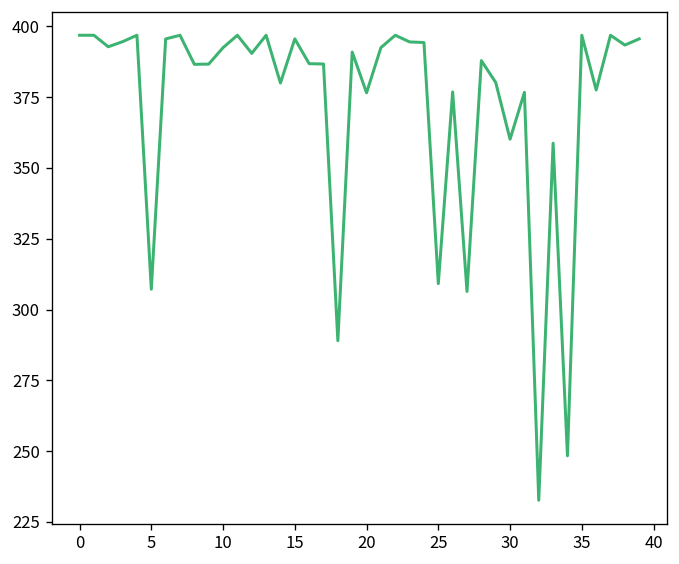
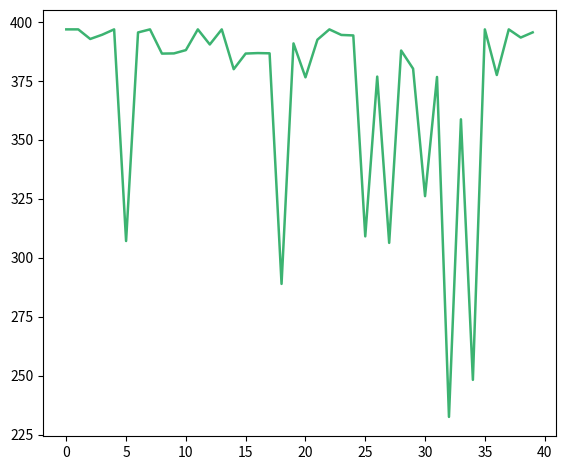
  {
    "0": 397,
    "5": 307,
-   "10": 393,
-   "15": 396,
+   "10": 388,
+   "15": 387,
    "20": 377,
    "25": 309,
-   "30": 360,
+   "30": 326,
    "35": 397
  }
